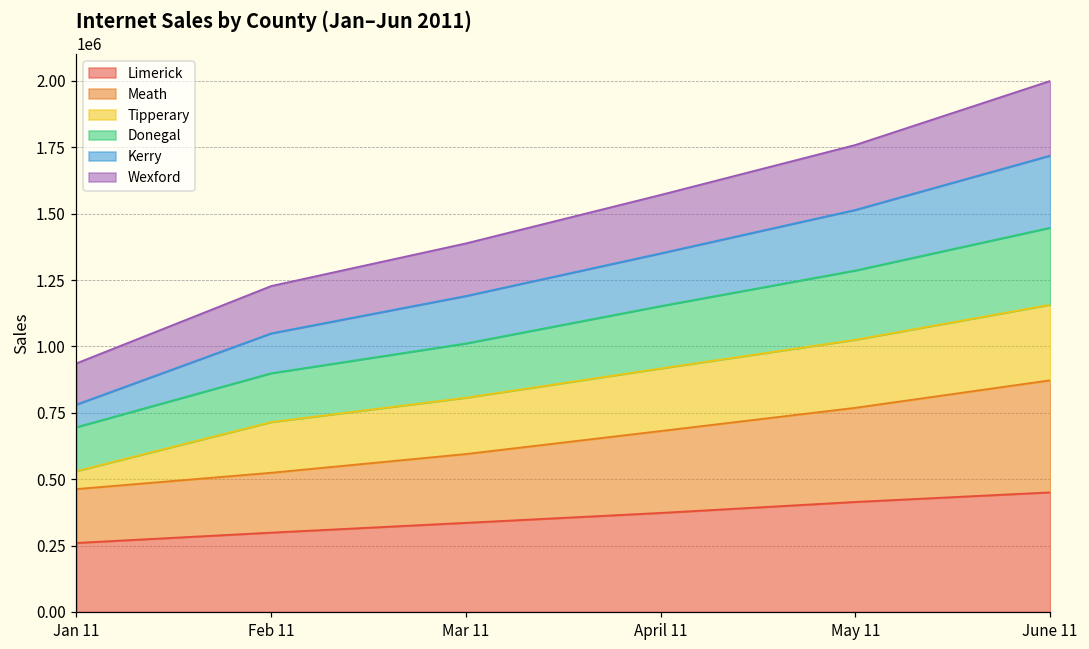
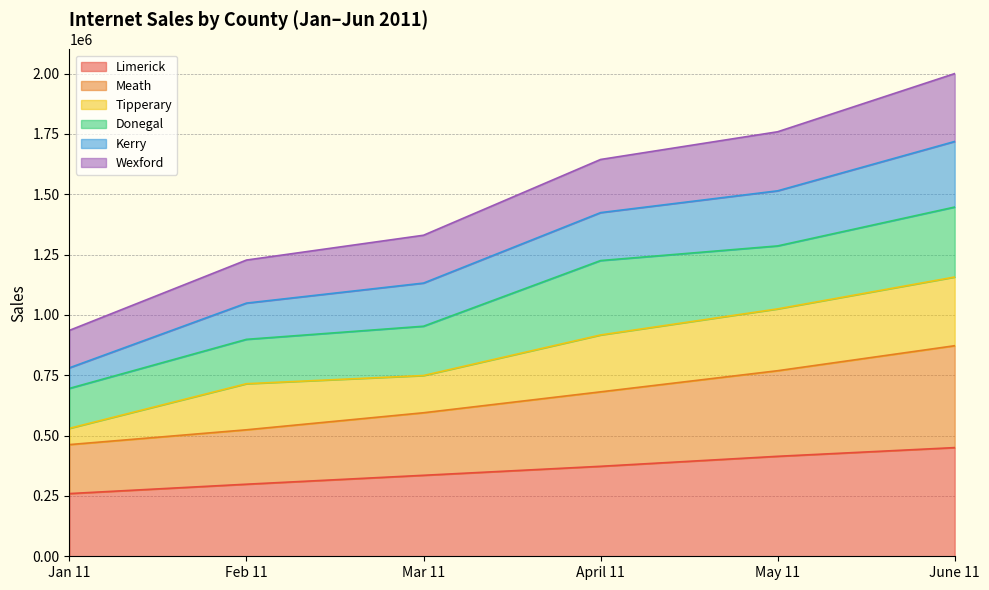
  {
    "Tipperary": {
      "Jan 11": 70000,
      "Feb 11": 190000,
-     "Mar 11": 210000,
+     "Mar 11": 150000,
      "April 11": 240000,
      "May 11": 260000,
      "June 11": 280000
    },
    "Donegal": {
      "Jan 11": 170000,
      "Feb 11": 180000,
      "Mar 11": 200000,
-     "April 11": 230000,
+     "April 11": 310000,
      "May 11": 260000,
      "June 11": 290000
    },
    "Kerry": {
      "Jan 11": 90000,
      "Feb 11": 150000,
      "Mar 11": 180000,
      "April 11": 200000,
      "May 11": 230000,
      "June 11": 270000
    },
    "Wexford": {
      "Jan 11": 160000,
      "Feb 11": 180000,
      "Mar 11": 200000,
      "April 11": 220000,
      "May 11": 240000,
      "June 11": 280000
    }
  }
